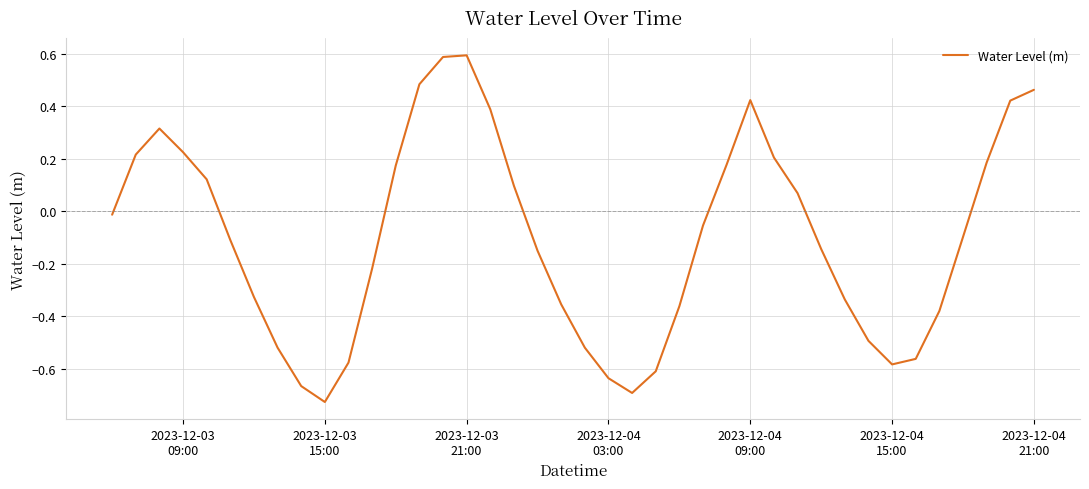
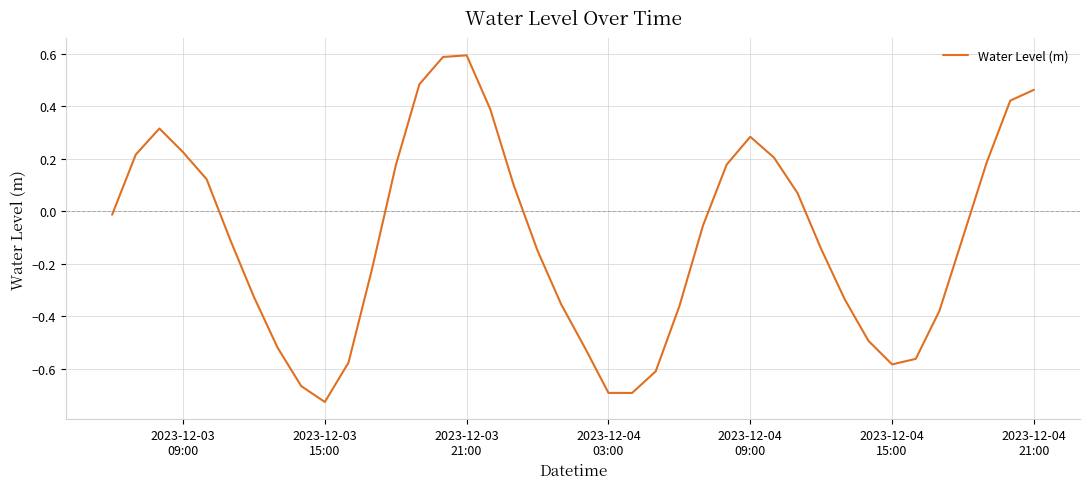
  {
    "2023-12-03 09:00": 0.22,
    "2023-12-03 15:00": -0.73,
    "2023-12-03 21:00": 0.59,
-   "2023-12-04 03:00": -0.64,
-   "2023-12-04 09:00": 0.42,
+   "2023-12-04 03:00": -0.69,
+   "2023-12-04 09:00": 0.28,
    "2023-12-04 15:00": -0.58,
    "2023-12-04 21:00": 0.46
  }
